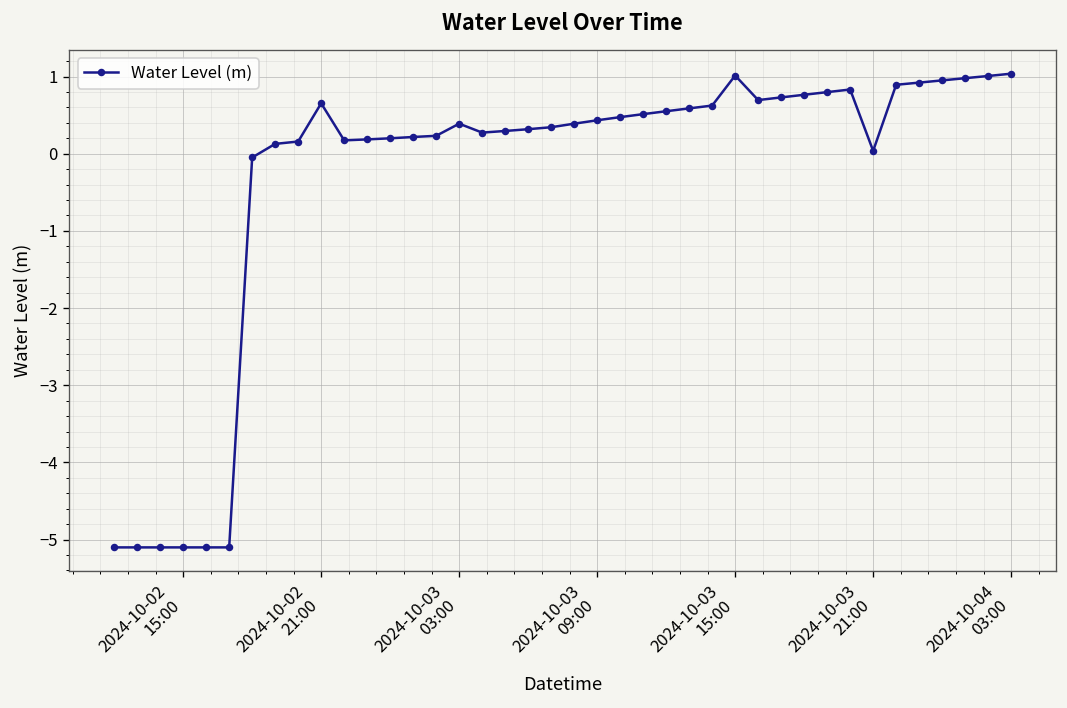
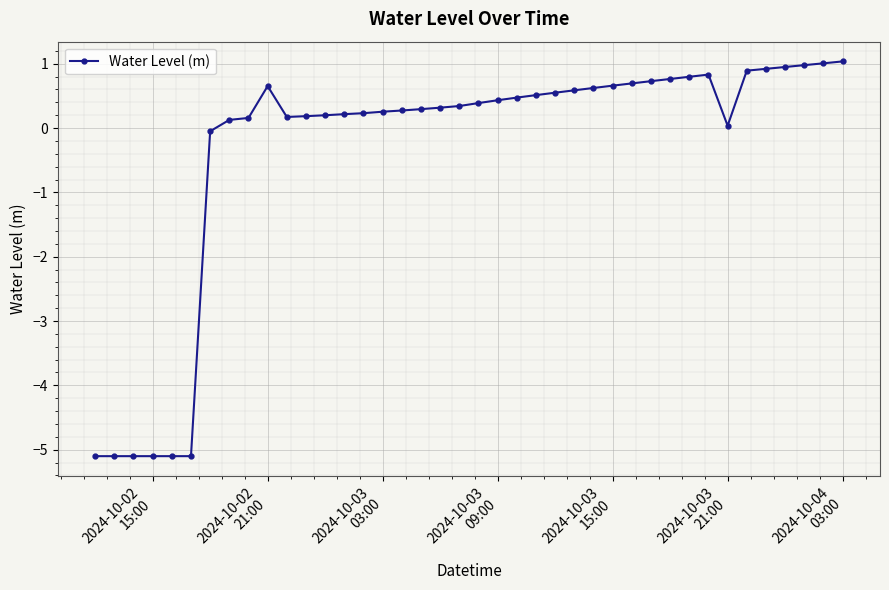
  {
    "2024-10-02 15:00": -5.1,
    "2024-10-02 21:00": 0.7,
-   "2024-10-03 03:00": 0.4,
+   "2024-10-03 03:00": 0.3,
    "2024-10-03 09:00": 0.4,
-   "2024-10-03 15:00": 1.0,
+   "2024-10-03 15:00": 0.7,
    "2024-10-03 21:00": 0.0,
    "2024-10-04 03:00": 1.0
  }
